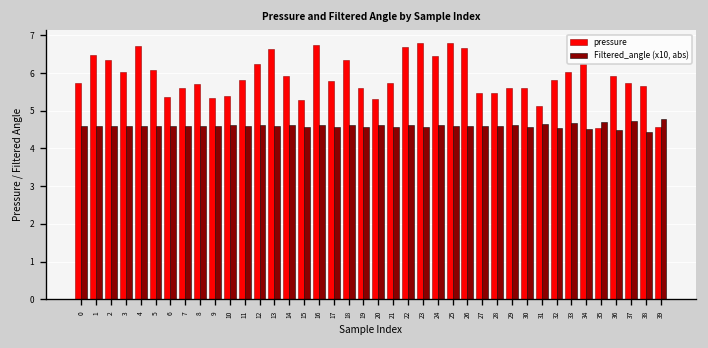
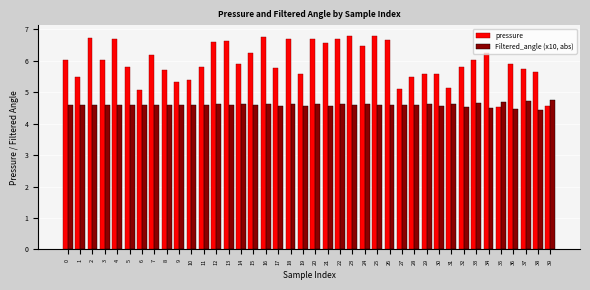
  {
    "pressure": {
-     "0": 5.7,
-     "1": 6.5,
-     "2": 6.4,
+     "0": 6.0,
+     "1": 5.5,
+     "2": 6.7,
      "3": 6.0,
      "4": 6.7,
-     "5": 6.1,
-     "6": 5.4,
-     "7": 5.6,
+     "5": 5.8,
+     "6": 5.1,
+     "7": 6.2,
      "8": 5.7,
      "9": 5.3,
      "10": 5.4,
      "11": 5.8,
-     "12": 6.2,
+     "12": 6.6,
      "13": 6.6,
      "14": 5.9,
-     "15": 5.3,
+     "15": 6.2,
      "16": 6.8,
      "17": 5.8,
-     "18": 6.4,
+     "18": 6.7,
      "19": 5.6,
-     "20": 5.3,
-     "21": 5.7,
+     "20": 6.7,
+     "21": 6.6,
      "22": 6.7,
      "23": 6.8,
      "24": 6.5,
      "25": 6.8,
      "26": 6.7,
-     "27": 5.5,
+     "27": 5.1,
      "28": 5.5,
      "29": 5.6,
      "30": 5.6,
      "31": 5.1,
      "32": 5.8,
      "33": 6.0,
      "35": 4.5,
      "36": 5.9,
      "37": 5.7,
      "38": 5.7,
      "39": 4.6
    },
    "Filtered_angle (x10, abs)": {
      "0": 4.6,
      "1": 4.6,
      "2": 4.6,
      "3": 4.6,
      "4": 4.6,
      "5": 4.6,
      "6": 4.6,
      "7": 4.6,
      "8": 4.6,
      "9": 4.6,
      "10": 4.6,
      "11": 4.6,
      "12": 4.6,
      "13": 4.6,
      "14": 4.6,
      "15": 4.6,
      "16": 4.6,
      "17": 4.6,
      "18": 4.6,
      "19": 4.6,
      "20": 4.6,
      "21": 4.6,
      "22": 4.6,
      "23": 4.6,
      "24": 4.6,
      "25": 4.6,
      "26": 4.6,
      "27": 4.6,
      "28": 4.6,
      "29": 4.6,
      "30": 4.6,
      "31": 4.6,
      "32": 4.5,
      "33": 4.7,
      "34": 4.5,
      "35": 4.7,
      "36": 4.5,
      "37": 4.7,
      "38": 4.4,
      "39": 4.8
    }
  }
